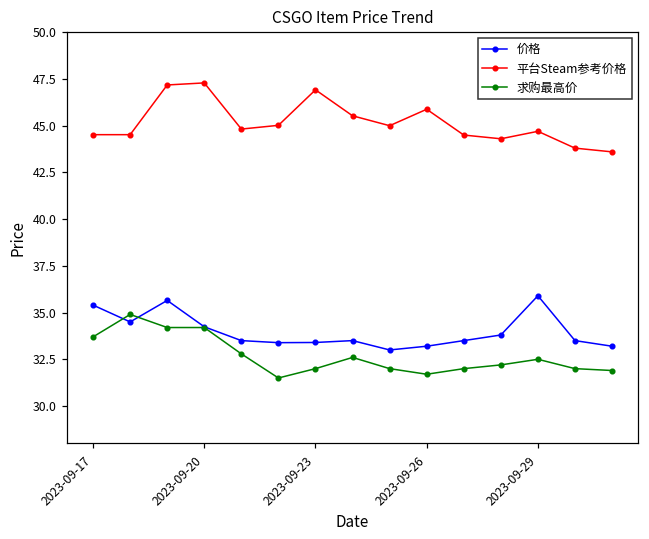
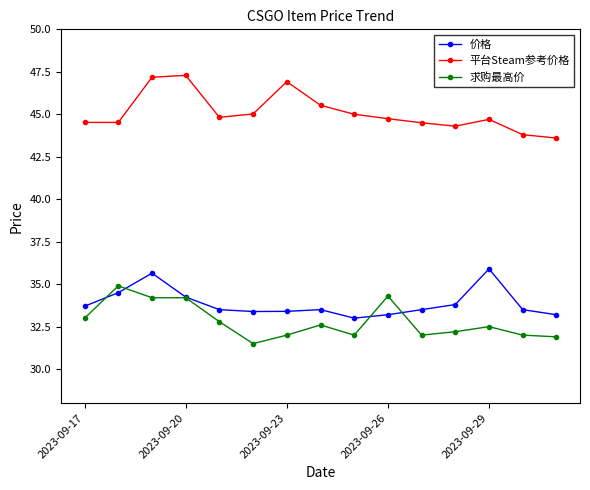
  {
    "价格": {
-     "2023-09-17": 35.4,
+     "2023-09-17": 33.7,
      "2023-09-23": 33.4,
      "2023-09-26": 33.2,
      "2023-09-29": 35.9
    },
    "平台Steam参考价格": {
      "2023-09-17": 44.5,
      "2023-09-20": 47.3,
      "2023-09-23": 46.9,
-     "2023-09-26": 45.9,
+     "2023-09-26": 44.7,
      "2023-09-29": 44.7
    },
    "求购最高价": {
-     "2023-09-17": 33.7,
+     "2023-09-17": 33.0,
      "2023-09-23": 32.0,
-     "2023-09-26": 31.7,
+     "2023-09-26": 34.3,
      "2023-09-29": 32.5
    }
  }
